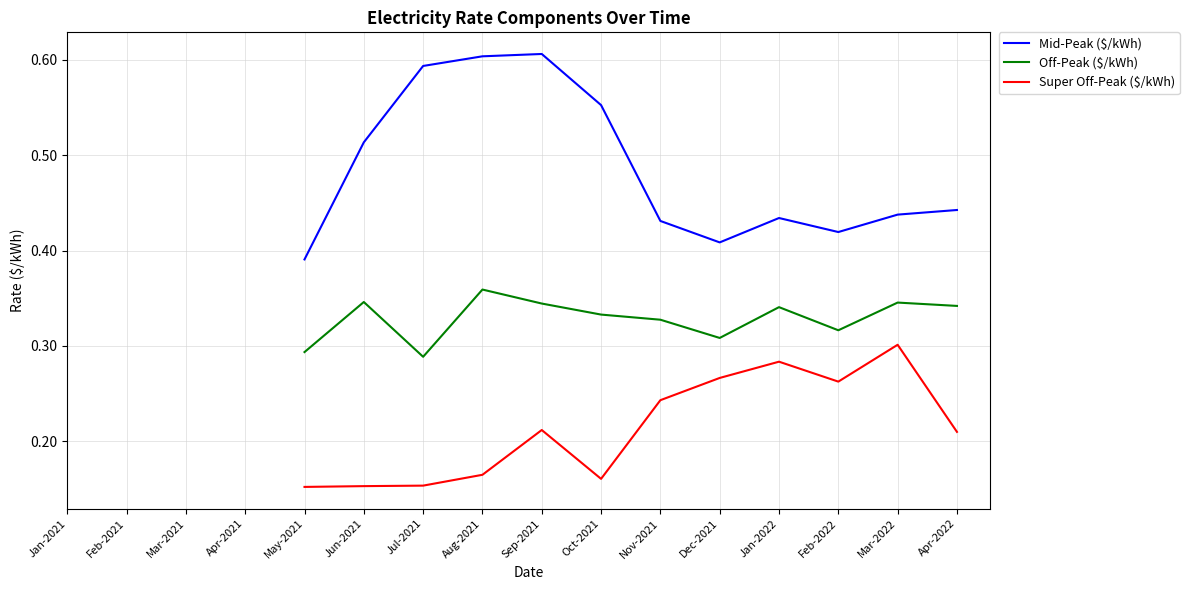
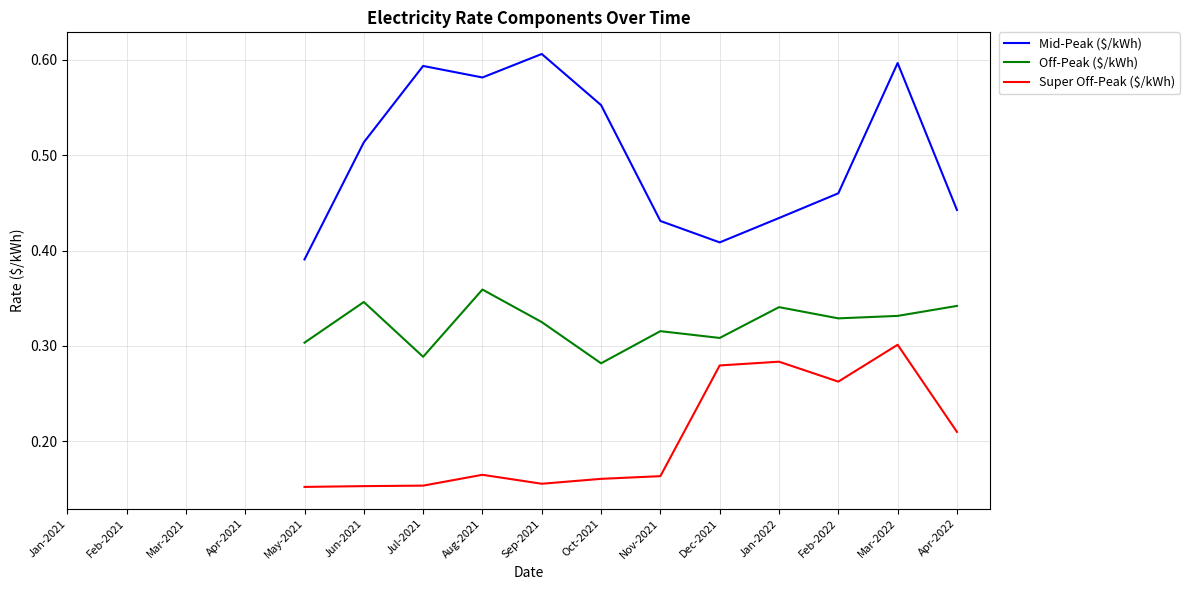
  {
    "Mid-Peak ($/kWh)": {
      "May-2021": 0.39,
      "Jun-2021": 0.51,
      "Jul-2021": 0.59,
-     "Aug-2021": 0.60,
+     "Aug-2021": 0.58,
      "Sep-2021": 0.61,
      "Oct-2021": 0.55,
      "Nov-2021": 0.43,
      "Dec-2021": 0.41,
      "Jan-2022": 0.43,
-     "Feb-2022": 0.42,
-     "Mar-2022": 0.44,
+     "Feb-2022": 0.46,
+     "Mar-2022": 0.60,
      "Apr-2022": 0.44
    },
    "Off-Peak ($/kWh)": {
-     "May-2021": 0.29,
+     "May-2021": 0.30,
      "Jun-2021": 0.35,
      "Jul-2021": 0.29,
      "Aug-2021": 0.36,
-     "Sep-2021": 0.34,
-     "Oct-2021": 0.33,
-     "Nov-2021": 0.33,
+     "Sep-2021": 0.33,
+     "Oct-2021": 0.28,
+     "Nov-2021": 0.32,
      "Dec-2021": 0.31,
      "Jan-2022": 0.34,
-     "Feb-2022": 0.32,
-     "Mar-2022": 0.35,
+     "Feb-2022": 0.33,
+     "Mar-2022": 0.33,
      "Apr-2022": 0.34
    },
    "Super Off-Peak ($/kWh)": {
      "May-2021": 0.15,
      "Jun-2021": 0.15,
      "Jul-2021": 0.15,
      "Aug-2021": 0.17,
-     "Sep-2021": 0.21,
+     "Sep-2021": 0.16,
      "Oct-2021": 0.16,
-     "Nov-2021": 0.24,
-     "Dec-2021": 0.27,
+     "Nov-2021": 0.16,
+     "Dec-2021": 0.28,
      "Jan-2022": 0.28,
      "Feb-2022": 0.26,
      "Mar-2022": 0.30,
      "Apr-2022": 0.21
    }
  }
